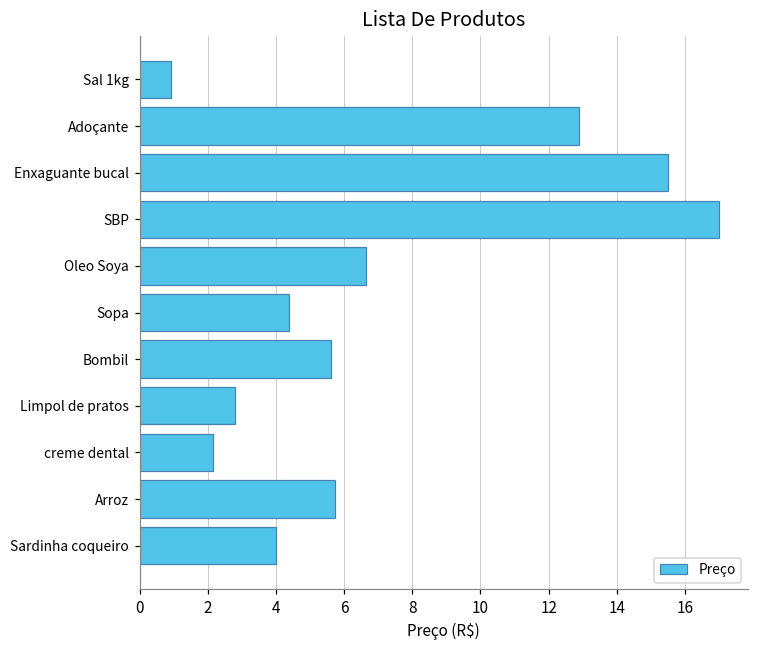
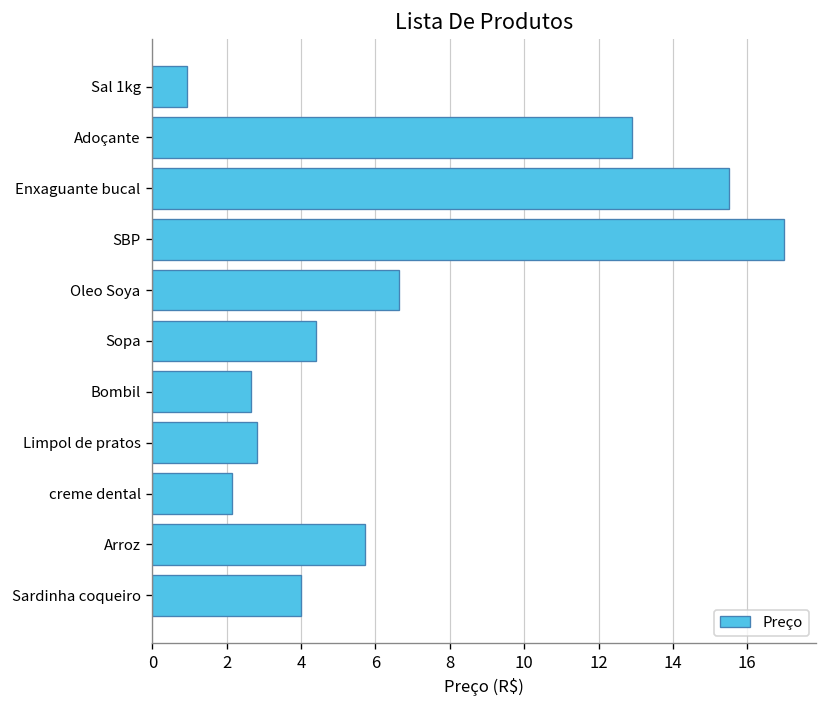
  {
    "Sal 1kg": 0.9,
    "Adoçante": 12.9,
    "Enxaguante bucal": 15.5,
    "SBP": 17.0,
    "Oleo Soya": 6.6,
    "Sopa": 4.4,
-   "Bombil": 5.6,
+   "Bombil": 2.7,
    "Limpol de pratos": 2.8,
    "creme dental": 2.2,
    "Arroz": 5.7,
    "Sardinha coqueiro": 4.0
  }
